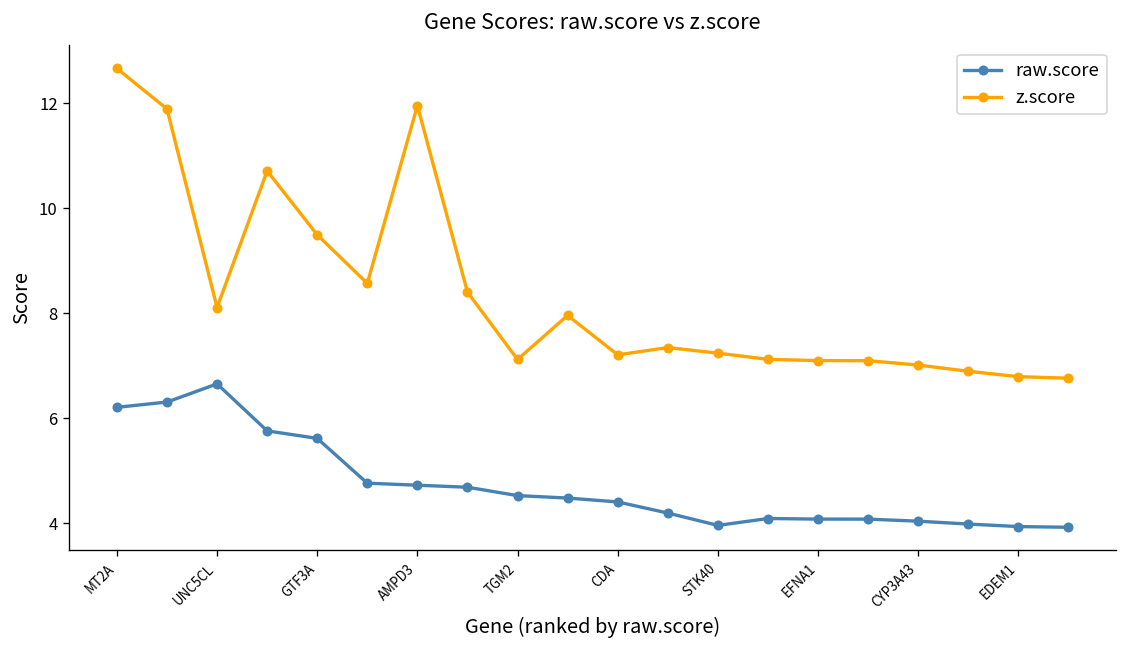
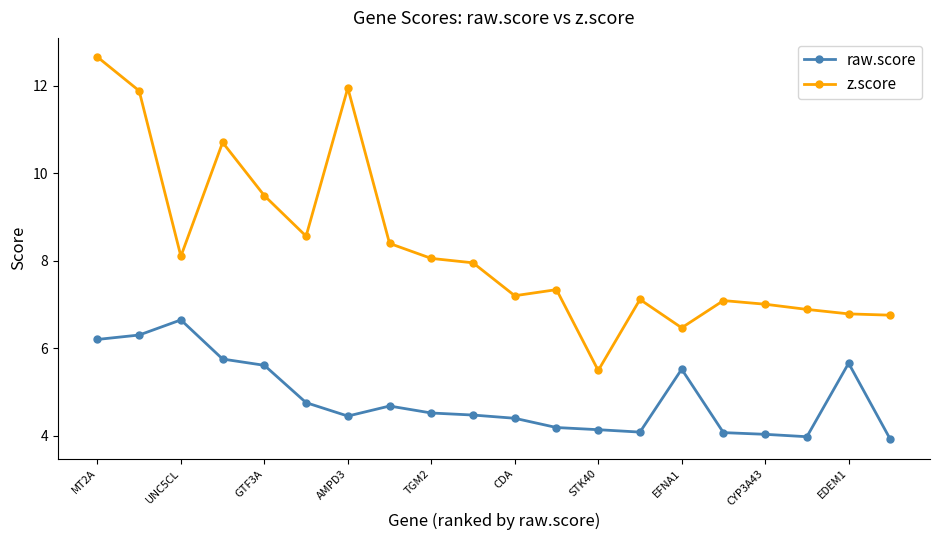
  {
    "raw.score": {
      "MT2A": 6.2,
      "UNC5CL": 6.7,
      "GTF3A": 5.6,
-     "AMPD3": 4.7,
+     "AMPD3": 4.5,
      "TGM2": 4.5,
      "CDA": 4.4,
-     "STK40": 4.0,
-     "EFNA1": 4.1,
+     "STK40": 4.1,
+     "EFNA1": 5.5,
      "CYP3A43": 4.0,
-     "EDEM1": 3.9
+     "EDEM1": 5.7
    },
    "z.score": {
      "MT2A": 12.7,
      "UNC5CL": 8.1,
      "GTF3A": 9.5,
      "AMPD3": 12.0,
-     "TGM2": 7.1,
+     "TGM2": 8.1,
      "CDA": 7.2,
-     "STK40": 7.2,
-     "EFNA1": 7.1,
+     "STK40": 5.5,
+     "EFNA1": 6.5,
      "CYP3A43": 7.0,
      "EDEM1": 6.8
    }
  }
